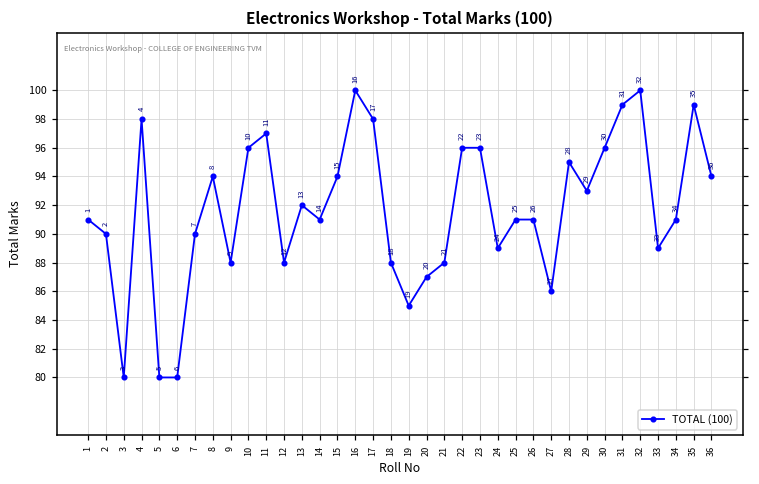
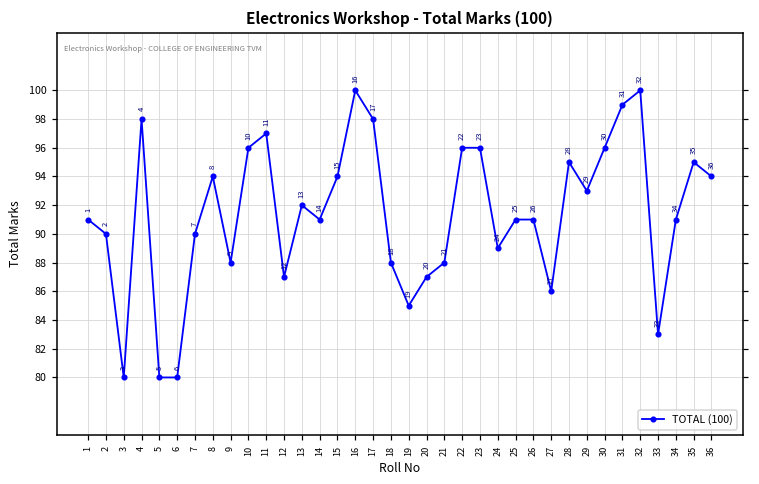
  {
-   "12": 88,
-   "33": 89,
-   "35": 99
+   "12": 87,
+   "33": 83,
+   "35": 95
  }
